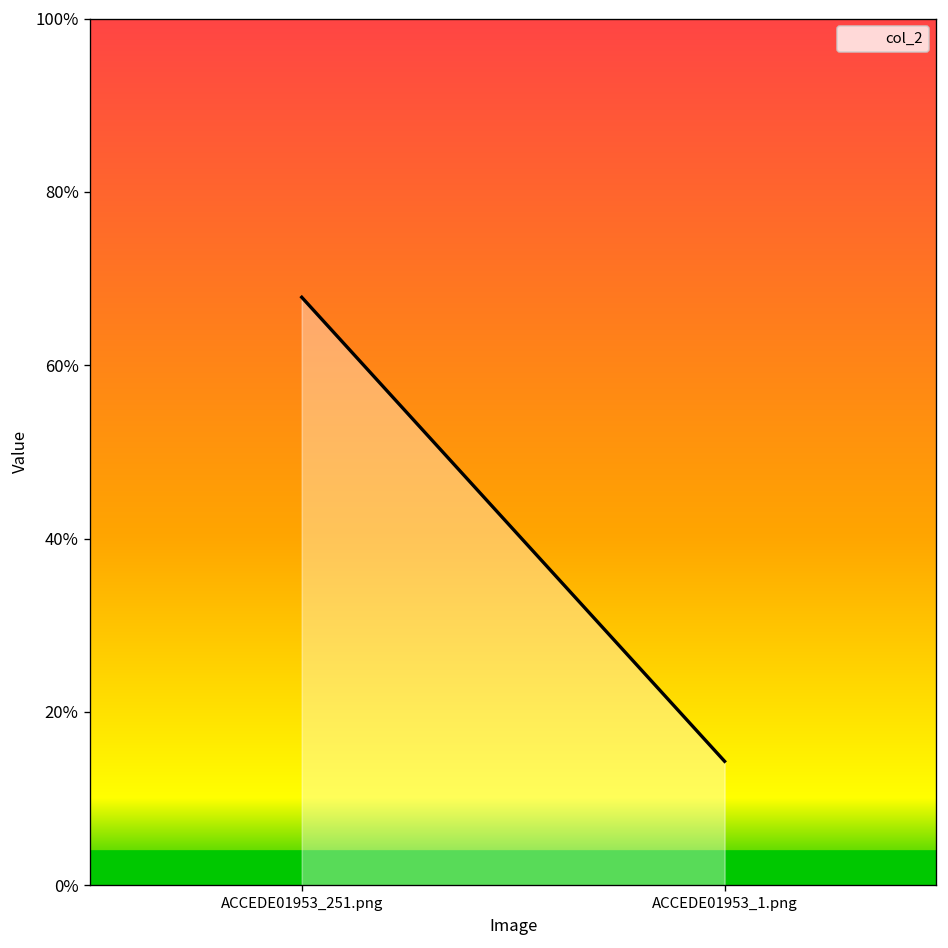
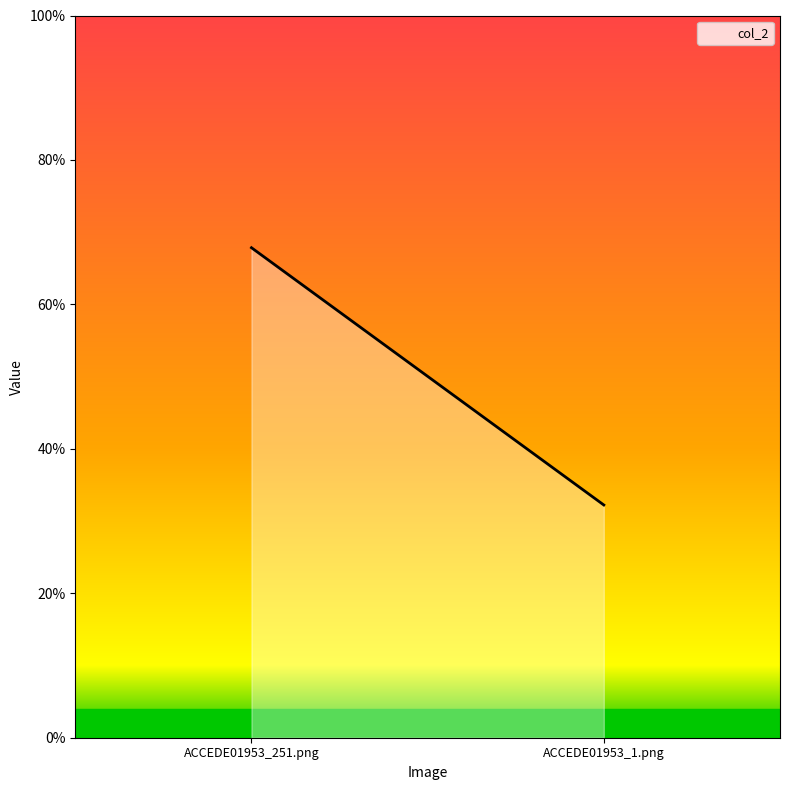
  {
    "col_2": {
      "ACCEDE01953_251.png": "68%",
-     "ACCEDE01953_1.png": "14%"
+     "ACCEDE01953_1.png": "32%"
    }
  }
